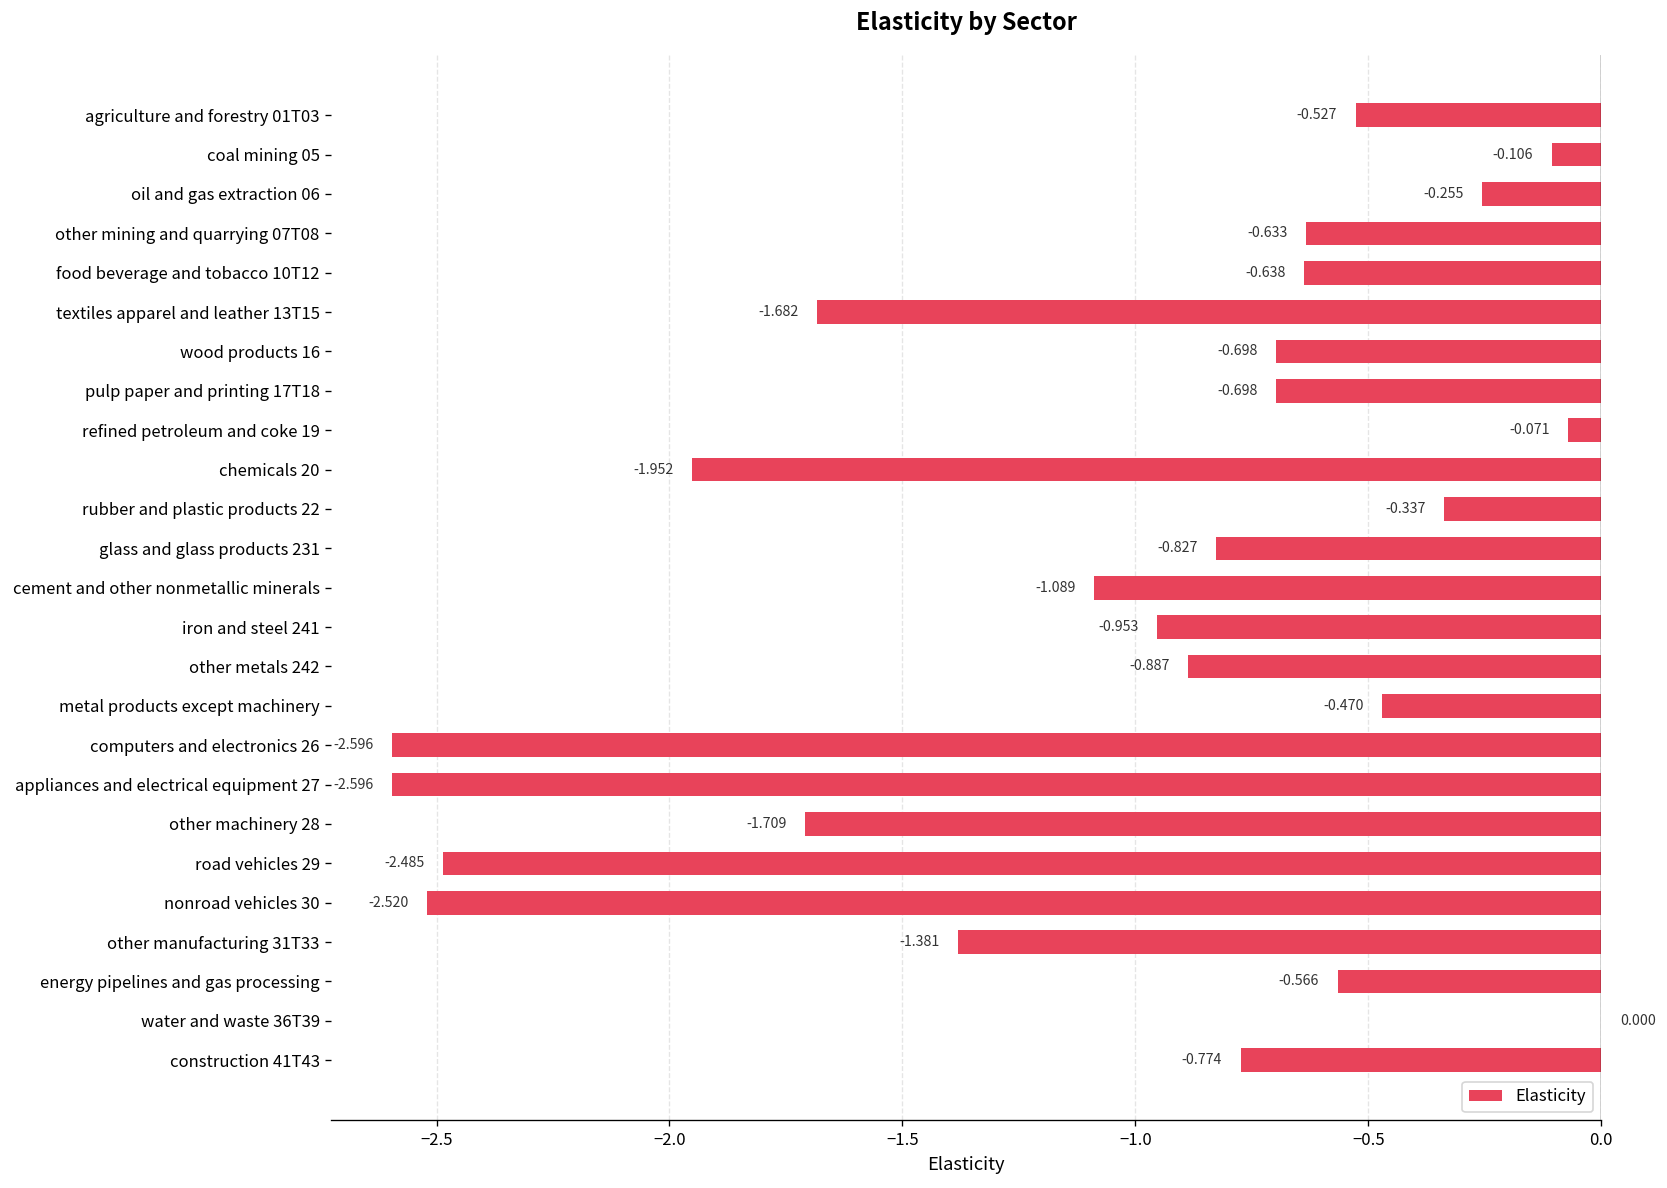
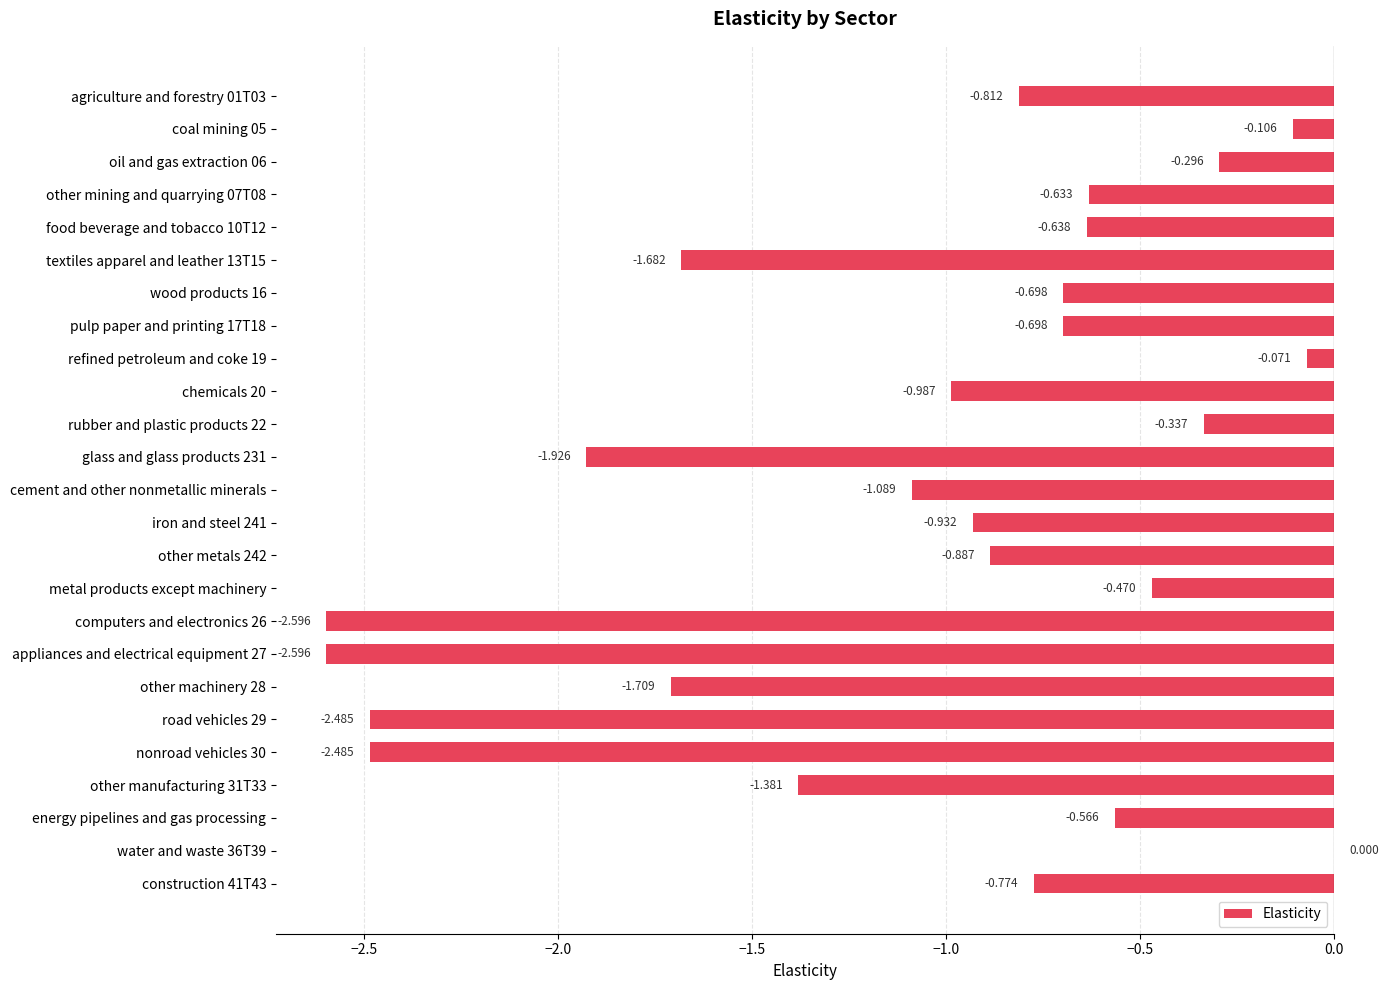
  {
-   "agriculture and forestry 01T03": -0.527,
+   "agriculture and forestry 01T03": -0.812,
    "coal mining 05": -0.106,
-   "oil and gas extraction 06": -0.255,
+   "oil and gas extraction 06": -0.296,
    "other mining and quarrying 07T08": -0.633,
    "food beverage and tobacco 10T12": -0.638,
    "textiles apparel and leather 13T15": -1.682,
    "wood products 16": -0.698,
    "pulp paper and printing 17T18": -0.698,
    "refined petroleum and coke 19": -0.071,
-   "chemicals 20": -1.952,
+   "chemicals 20": -0.987,
    "rubber and plastic products 22": -0.337,
-   "glass and glass products 231": -0.827,
+   "glass and glass products 231": -1.926,
    "cement and other nonmetallic minerals": -1.089,
-   "iron and steel 241": -0.953,
+   "iron and steel 241": -0.932,
    "other metals 242": -0.887,
    "metal products except machinery": -0.470,
    "computers and electronics 26": -2.596,
    "appliances and electrical equipment 27": -2.596,
    "other machinery 28": -1.709,
    "road vehicles 29": -2.485,
-   "nonroad vehicles 30": -2.520,
+   "nonroad vehicles 30": -2.485,
    "other manufacturing 31T33": -1.381,
    "energy pipelines and gas processing": -0.566,
    "water and waste 36T39": 0.000,
    "construction 41T43": -0.774
  }
